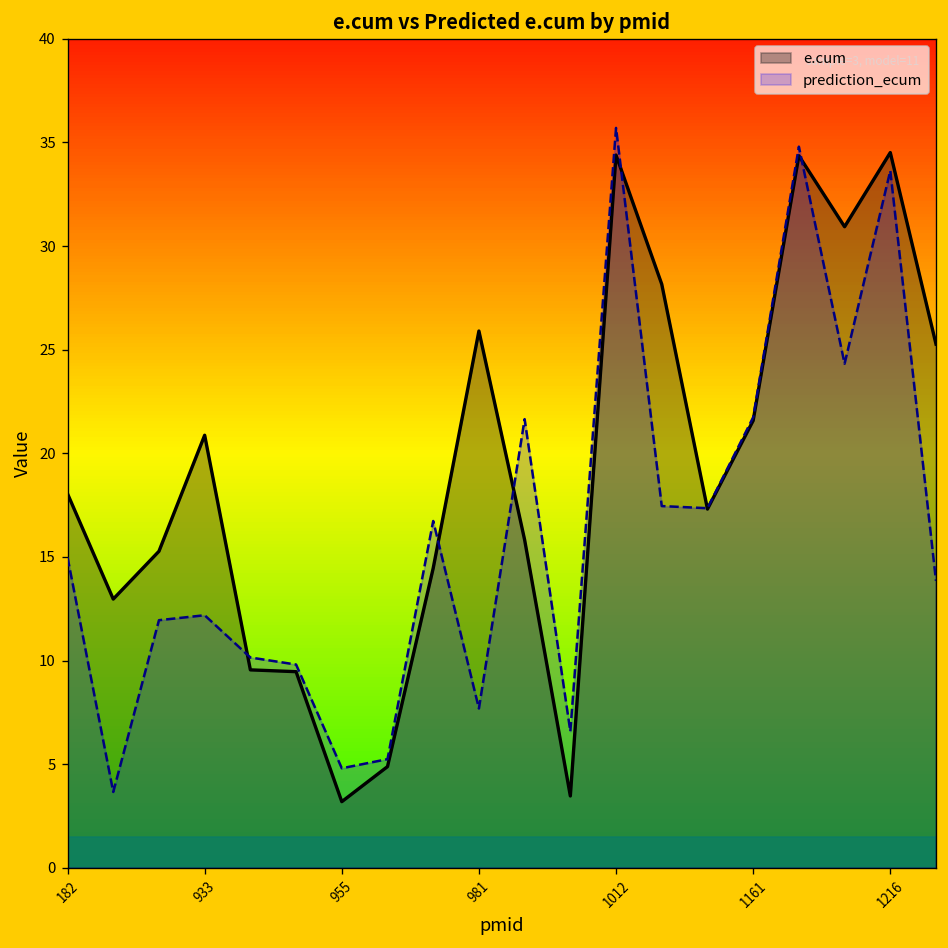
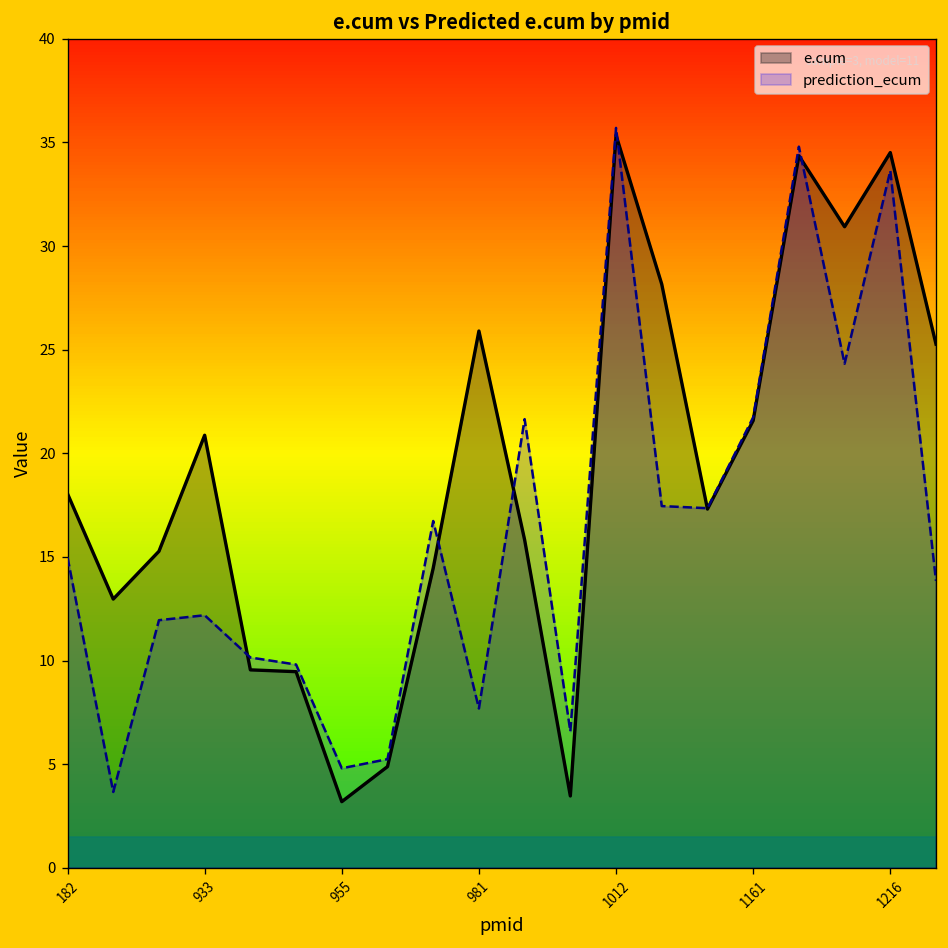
  {
    "e.cum": {
      "182": 18.0,
      "933": 20.9,
      "955": 3.2,
      "981": 25.9,
-     "1012": 34.4,
+     "1012": 35.3,
      "1161": 21.6,
      "1216": 34.5
    },
    "prediction_ecum": {
      "182": 15.0,
      "933": 12.2,
      "955": 4.8,
      "981": 7.7,
      "1012": 35.7,
      "1161": 21.7,
      "1216": 33.6
    }
  }
